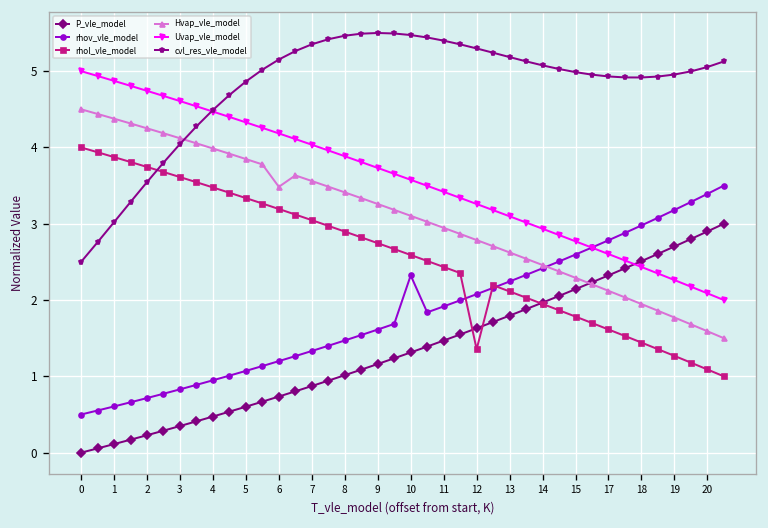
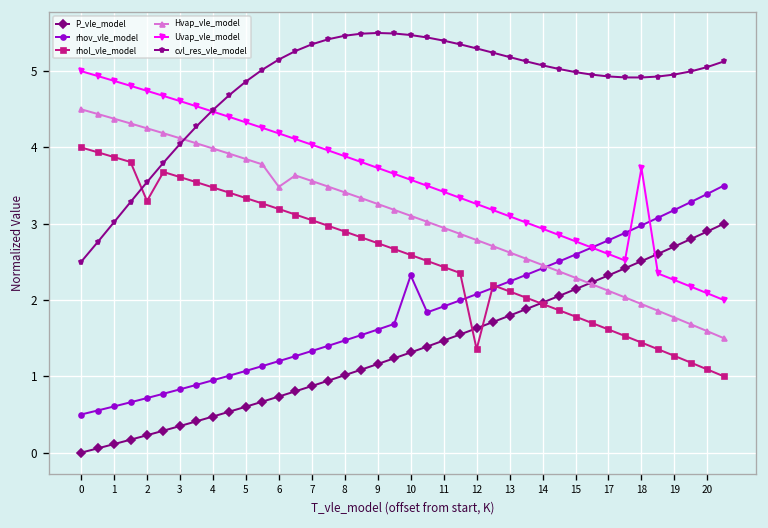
  {
    "rhov_vle_model": {
      "0": 0.5,
      "2": 0.7,
      "4": 0.9,
      "6": 1.2,
      "8": 1.5,
      "10": 2.3,
      "12": 2.1,
      "14": 2.4,
      "18": 3.0,
      "20": 3.4
    },
    "rhol_vle_model": {
      "0": 4.0,
-     "2": 3.7,
+     "2": 3.3,
      "4": 3.5,
      "6": 3.2,
      "8": 2.9,
      "10": 2.6,
      "12": 1.4,
      "18": 1.4,
      "20": 1.1
    },
    "Hvap_vle_model": {
      "0": 4.5,
      "2": 4.3,
      "4": 4.0,
      "6": 3.5,
      "8": 3.4,
      "10": 3.1,
      "12": 2.8,
      "14": 2.5,
      "18": 1.9,
      "20": 1.6
    },
    "Uvap_vle_model": {
      "0": 5.0,
      "2": 4.7,
      "6": 4.2,
      "8": 3.9,
      "10": 3.6,
      "12": 3.3,
      "14": 2.9,
-     "18": 2.4,
+     "18": 3.7,
      "20": 2.1
    }
  }
